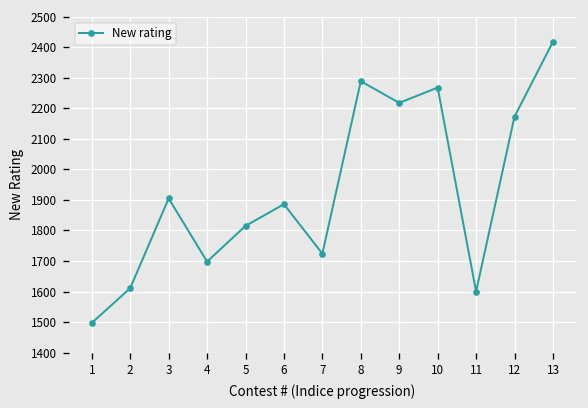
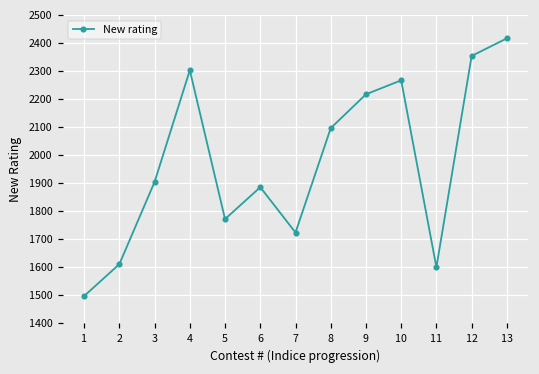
  {
    "1": 1500,
    "2": 1610,
    "3": 1910,
-   "4": 1700,
-   "5": 1820,
+   "4": 2300,
+   "5": 1770,
    "6": 1890,
    "7": 1720,
-   "8": 2290,
+   "8": 2100,
    "9": 2220,
    "10": 2270,
    "11": 1600,
-   "12": 2170,
+   "12": 2360,
    "13": 2420
  }
